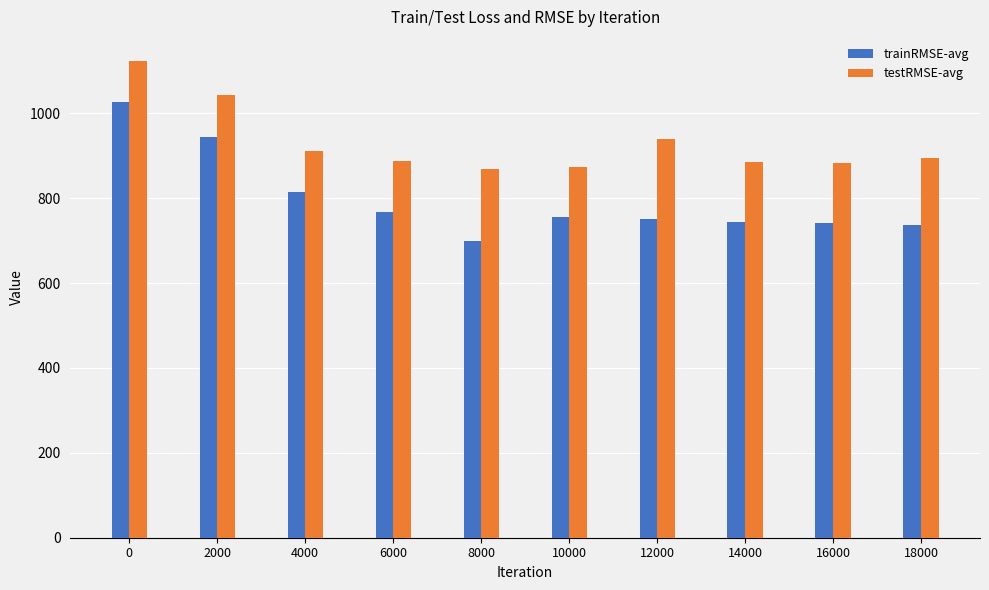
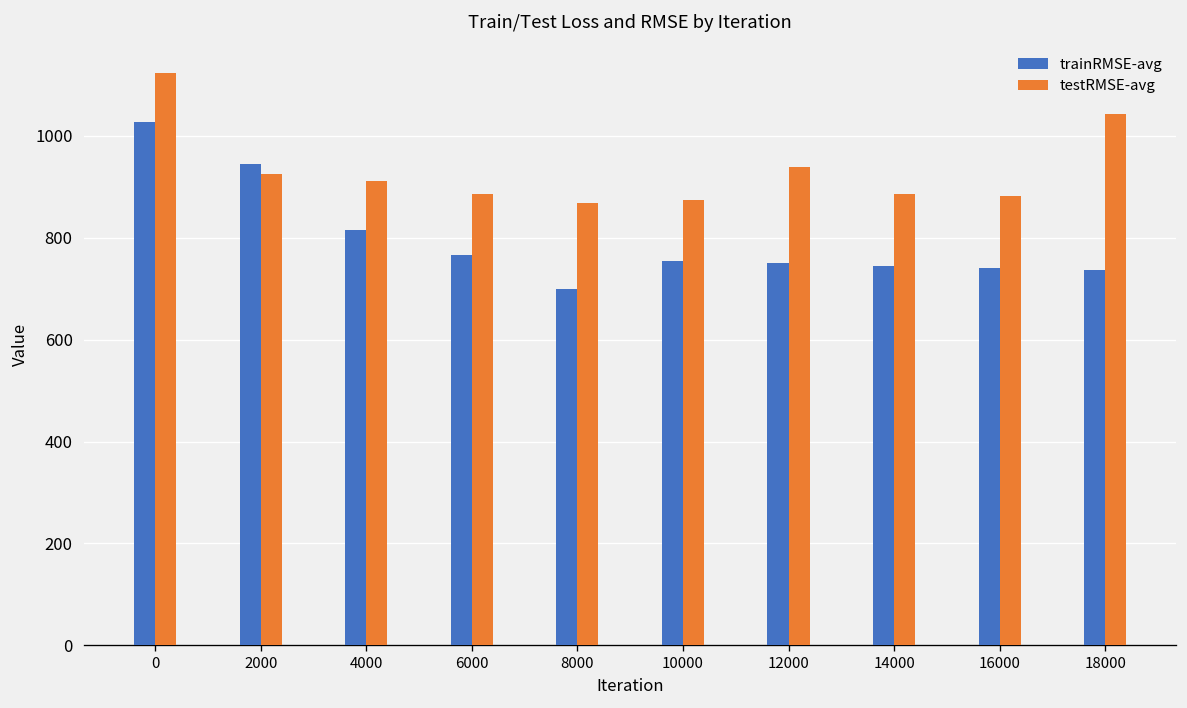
  {
    "trainRMSE-avg": {
      "0": 1030,
      "2000": 940,
      "4000": 810,
      "6000": 770,
      "8000": 700,
      "10000": 750,
      "12000": 750,
      "14000": 740,
      "16000": 740,
      "18000": 740
    },
    "testRMSE-avg": {
      "0": 1120,
-     "2000": 1040,
+     "2000": 930,
      "4000": 910,
      "6000": 890,
      "8000": 870,
      "10000": 870,
      "12000": 940,
      "14000": 890,
      "16000": 880,
-     "18000": 890
+     "18000": 1040
    }
  }
